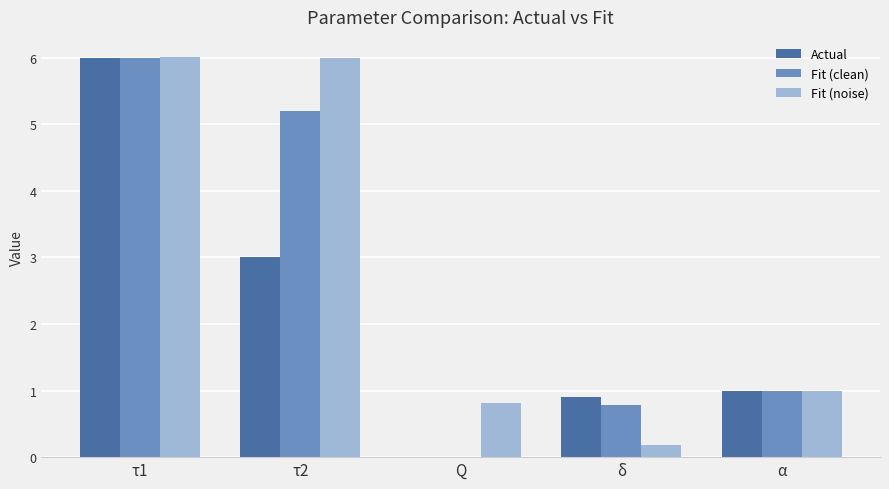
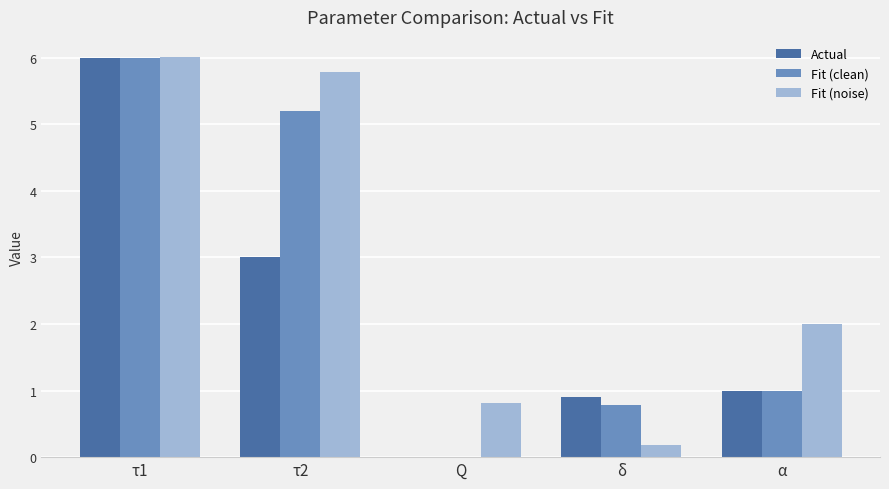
  {
    "Fit (noise)": {
      "τ1": 6.0,
-     "τ2": 6.0,
+     "τ2": 5.8,
      "Q": 0.8,
      "δ": 0.2,
-     "α": 1
+     "α": 2
    }
  }
